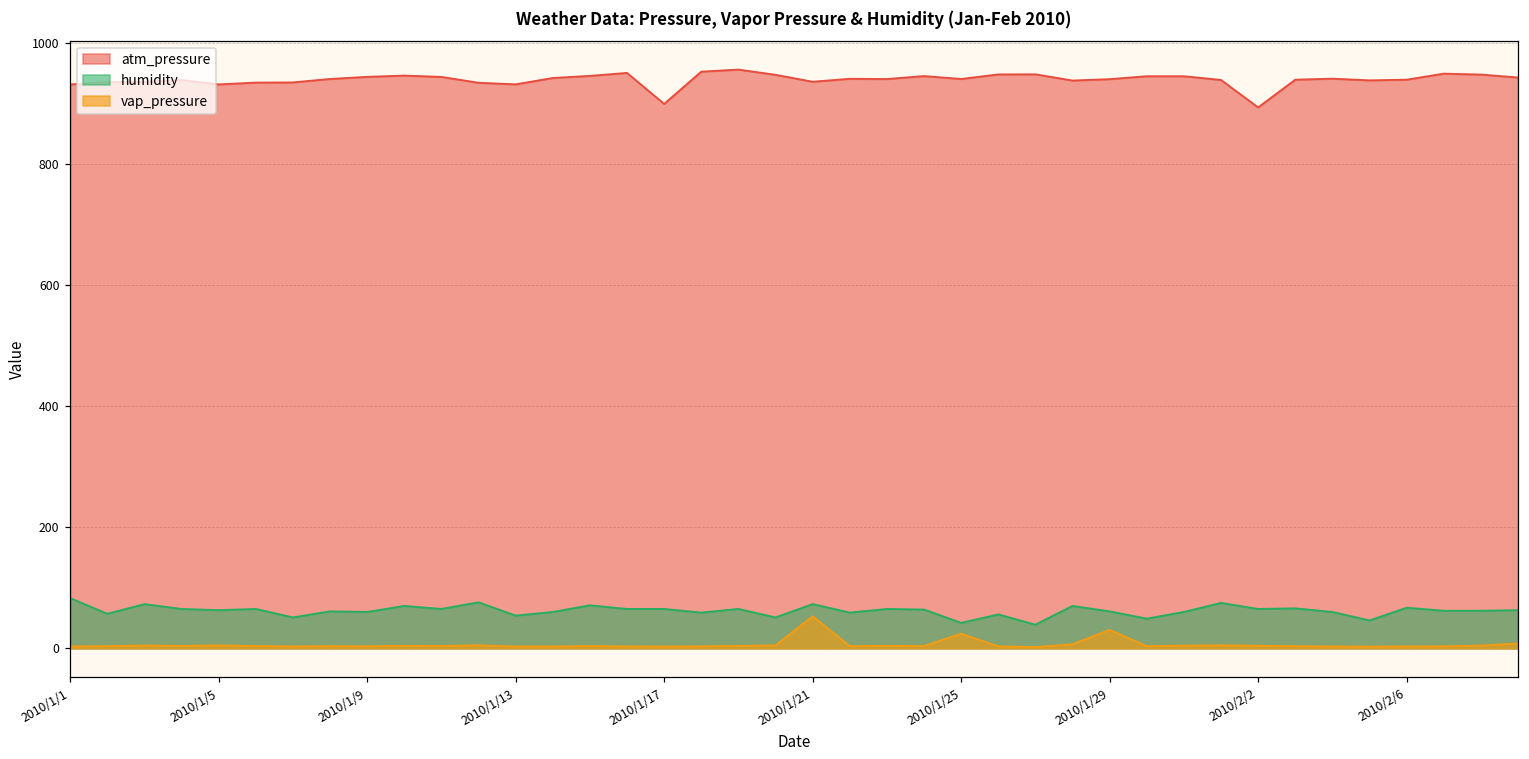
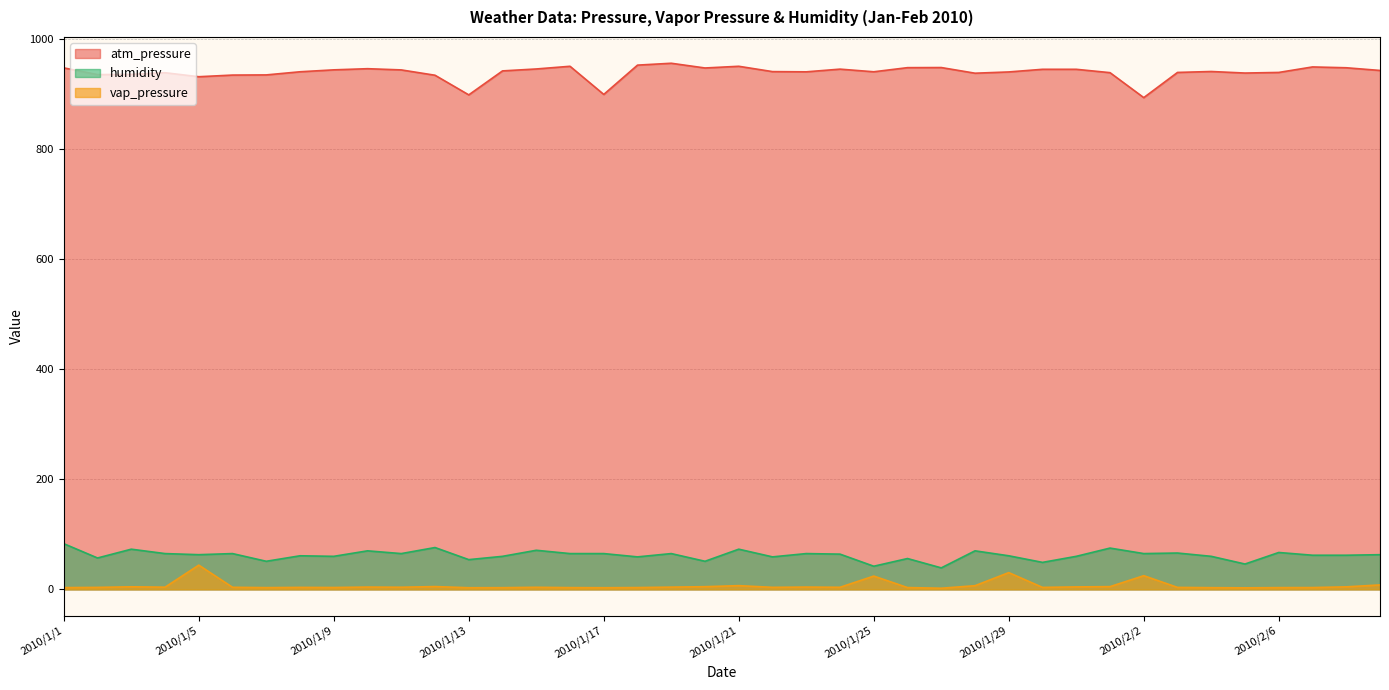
  {
    "atm_pressure": {
-     "2010/1/1": 930,
+     "2010/1/1": 950,
      "2010/1/5": 930,
      "2010/1/9": 940,
-     "2010/1/13": 930,
+     "2010/1/13": 900,
      "2010/1/17": 900,
-     "2010/1/21": 940,
+     "2010/1/21": 950,
      "2010/1/25": 940,
      "2010/1/29": 940,
      "2010/2/2": 890,
      "2010/2/6": 940
    },
    "humidity": {
      "2010/1/1": 80,
      "2010/1/5": 60,
      "2010/1/9": 60,
      "2010/1/13": 50,
      "2010/1/17": 70,
      "2010/1/21": 70,
      "2010/1/25": 40,
      "2010/1/29": 60,
      "2010/2/2": 70,
      "2010/2/6": 70
    },
    "vap_pressure": {
      "2010/1/1": 0,
-     "2010/1/5": 0,
+     "2010/1/5": 40,
      "2010/1/9": 0,
      "2010/1/13": 0,
      "2010/1/17": 0,
-     "2010/1/21": 50,
+     "2010/1/21": 10,
      "2010/1/25": 20,
      "2010/1/29": 30,
-     "2010/2/2": 0,
+     "2010/2/2": 20,
      "2010/2/6": 0
    }
  }
